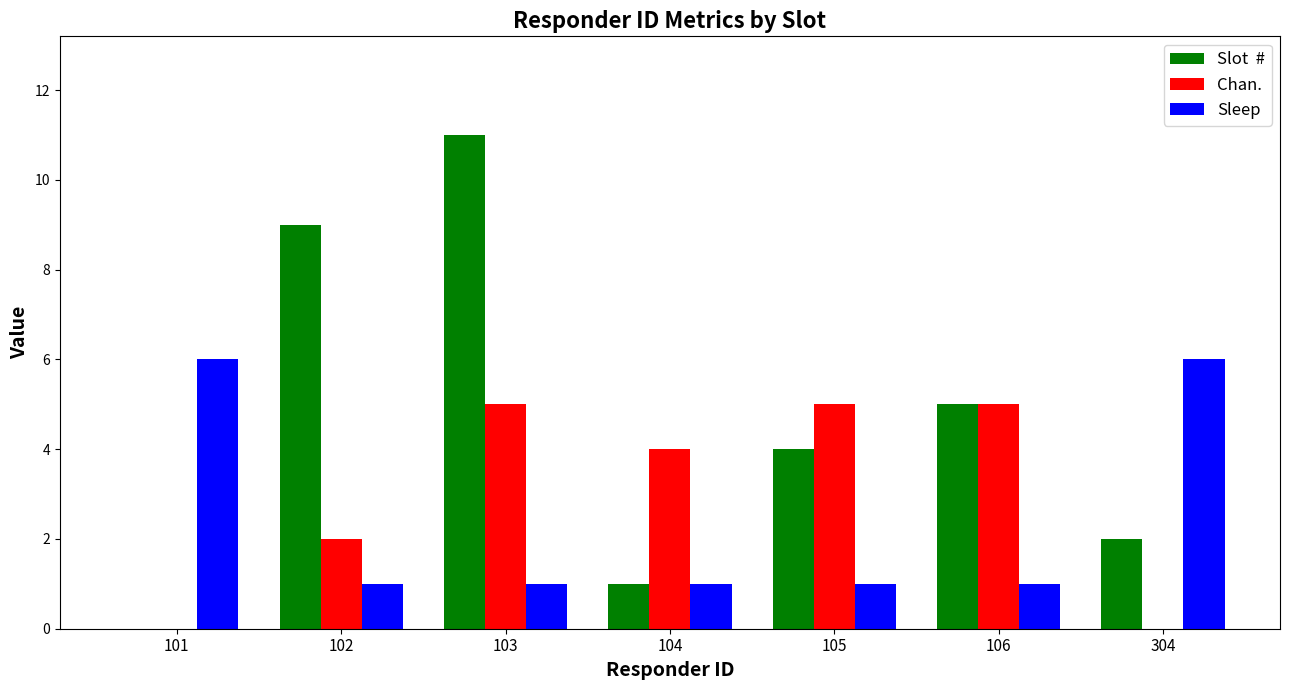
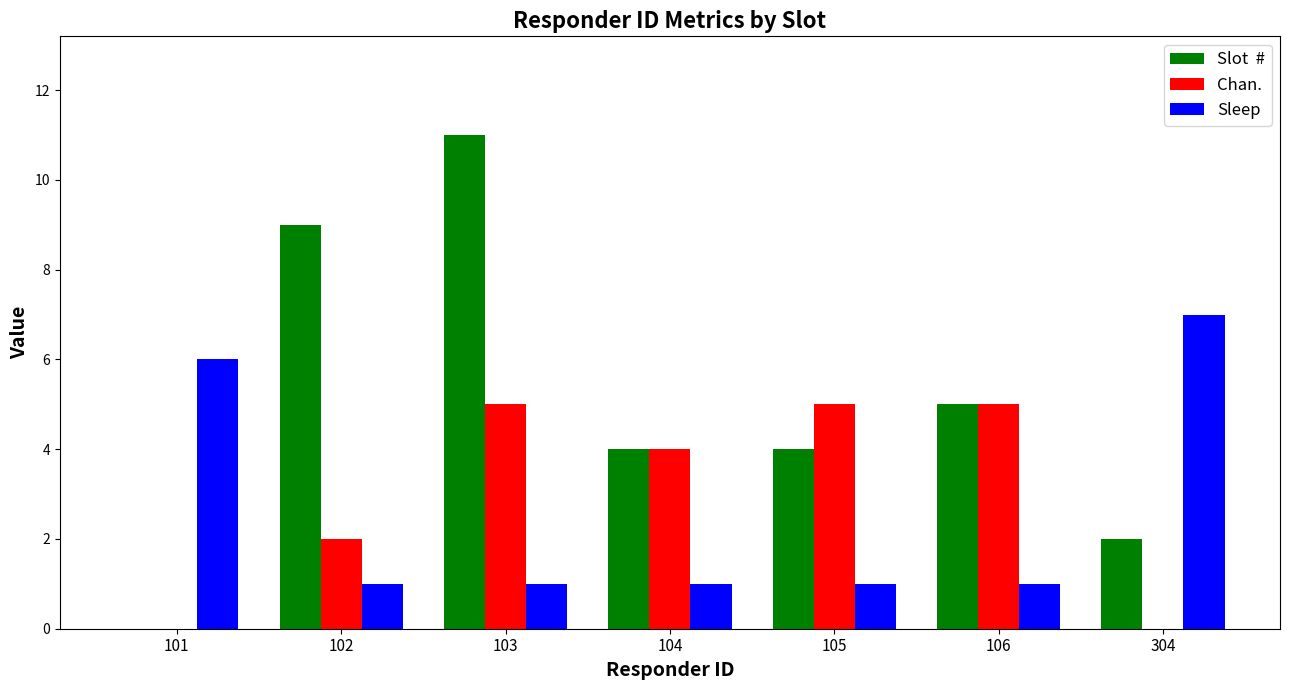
  {
    "Slot #": {
      "101": 0,
      "102": 9,
      "103": 11,
-     "104": 1,
+     "104": 4,
      "105": 4,
      "106": 5,
      "304": 2
    },
    "Chan.": {
      "101": 0,
      "102": 2,
      "103": 5,
      "104": 4,
      "105": 5,
      "106": 5,
      "304": 0
    },
    "Sleep": {
      "101": 6,
      "102": 1,
      "103": 1,
      "104": 1,
      "105": 1,
      "106": 1,
-     "304": 6
+     "304": 7
    }
  }
